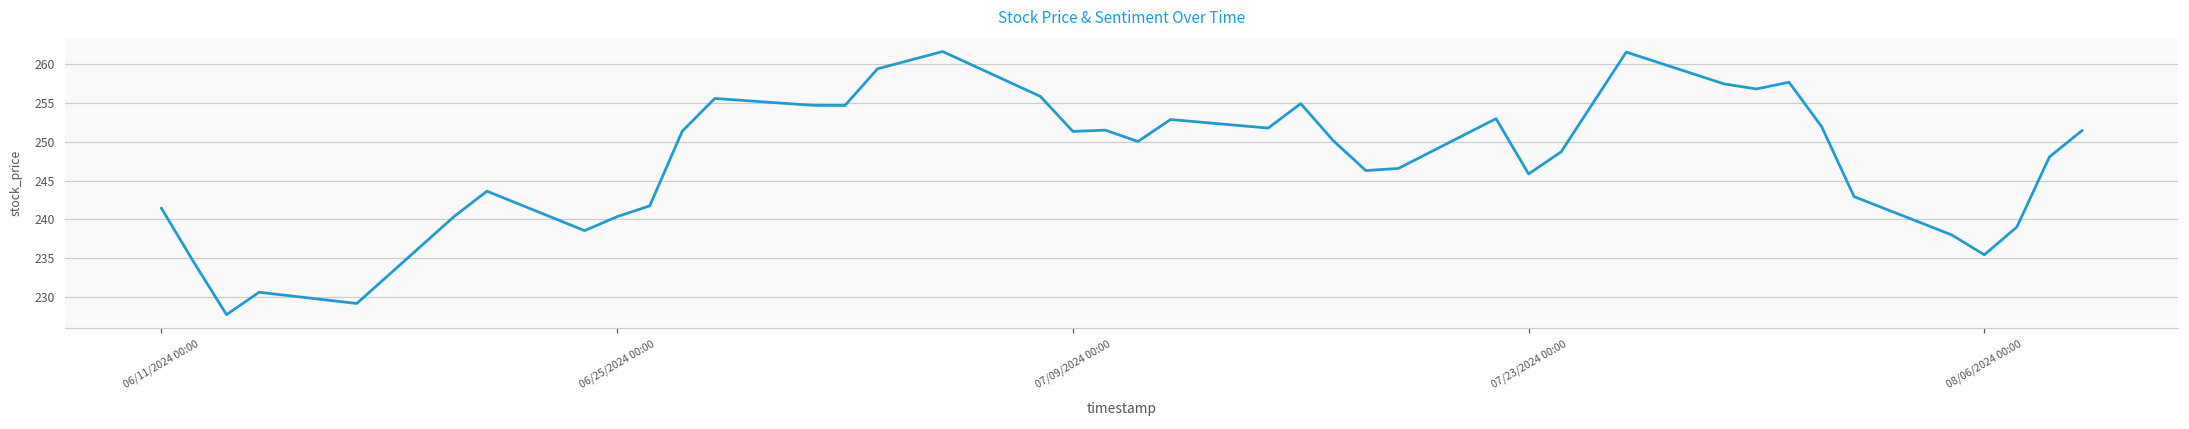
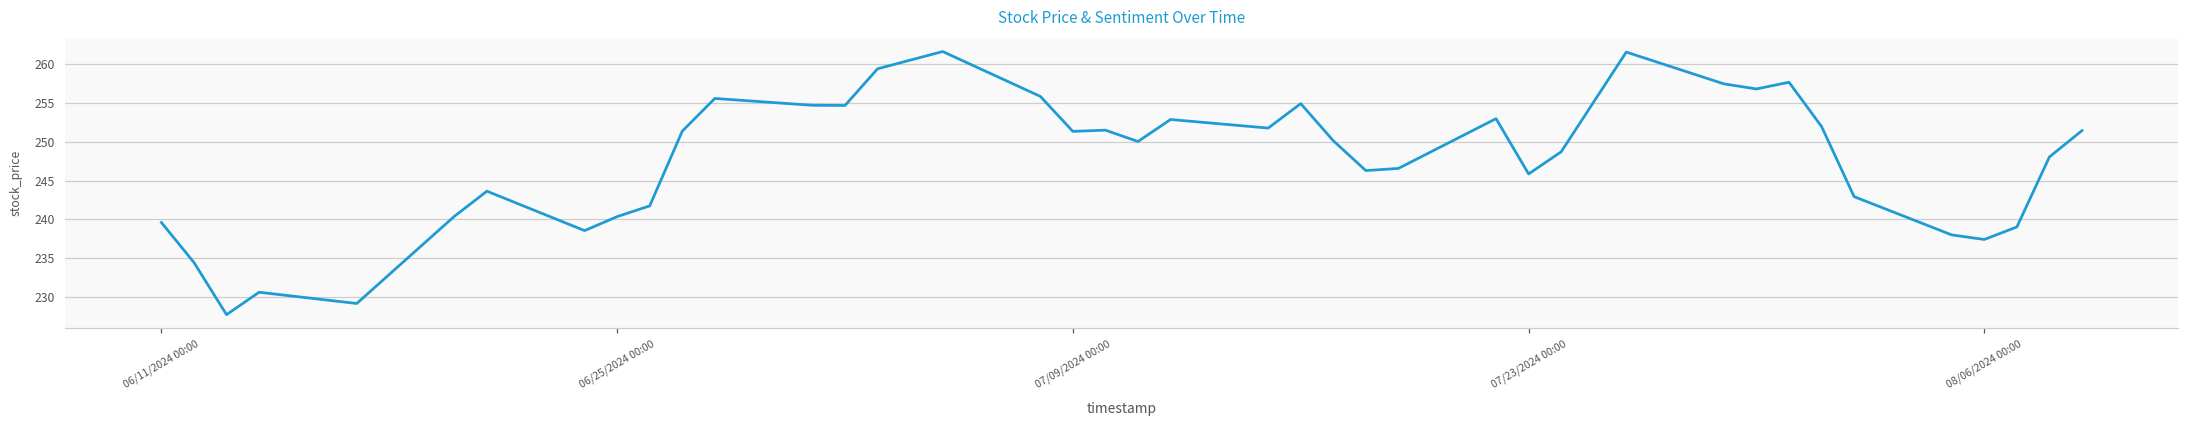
  {
-   "06/11/2024 00:00": 241,
+   "06/11/2024 00:00": 240,
    "06/25/2024 00:00": 240,
    "07/09/2024 00:00": 251,
    "07/23/2024 00:00": 246,
-   "08/06/2024 00:00": 235
+   "08/06/2024 00:00": 237
  }
